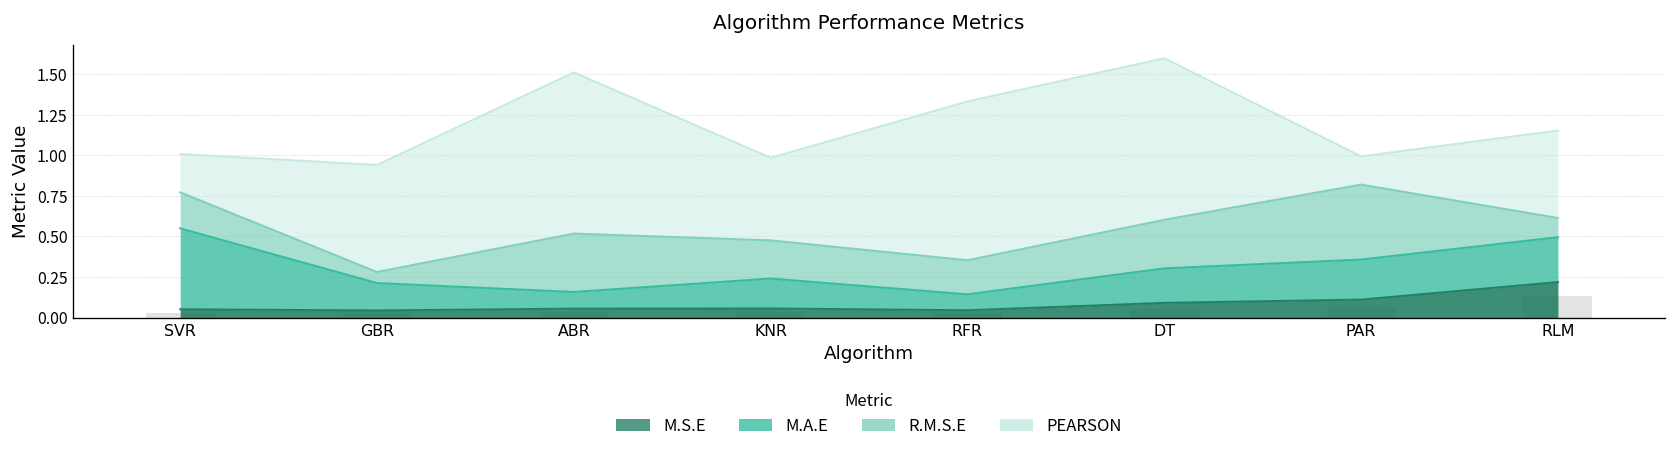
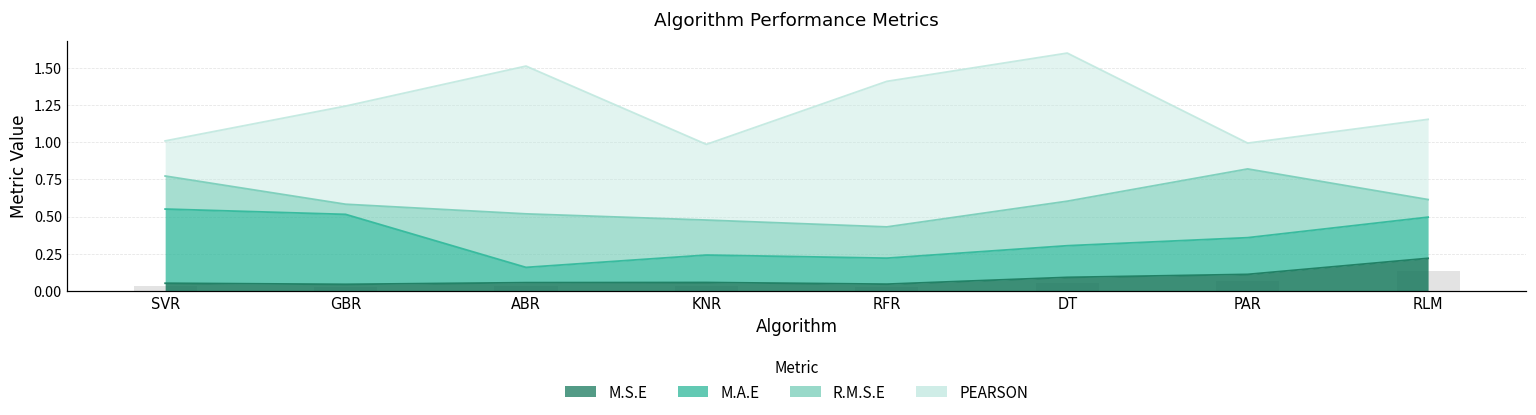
  {
    "M.S.E": {
      "SVR": 0.05,
      "GBR": 0.04,
      "ABR": 0.05,
      "KNR": 0.06,
      "RFR": 0.04,
      "DT": 0.09,
      "PAR": 0.11,
      "RLM": 0.22
    },
    "M.A.E": {
      "SVR": 0.50,
-     "GBR": 0.17,
+     "GBR": 0.47,
      "ABR": 0.10,
      "KNR": 0.18,
-     "RFR": 0.10,
+     "RFR": 0.17,
      "DT": 0.21,
      "PAR": 0.25,
      "RLM": 0.28
    },
    "R.M.S.E": {
      "SVR": 0.22,
      "GBR": 0.07,
      "ABR": 0.36,
      "KNR": 0.24,
      "RFR": 0.21,
      "DT": 0.30,
      "PAR": 0.46,
      "RLM": 0.12
    }
  }
